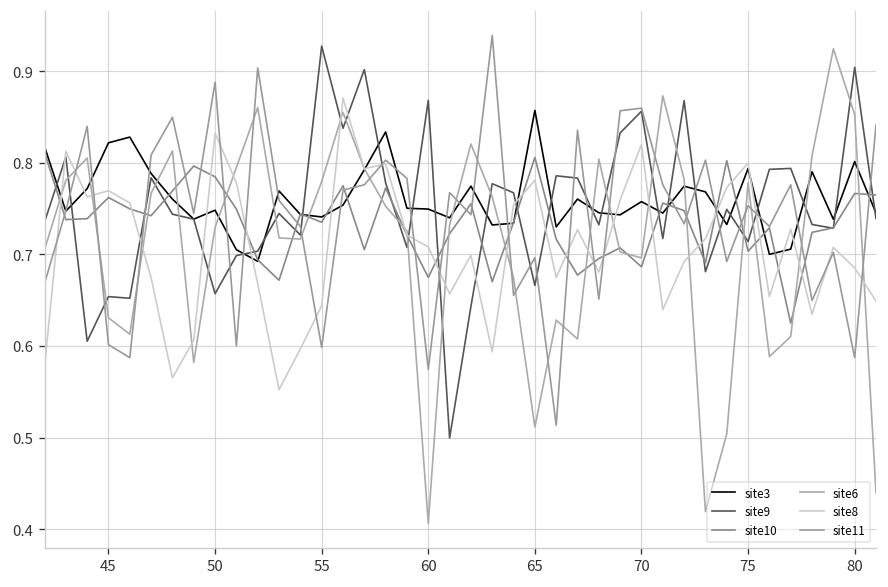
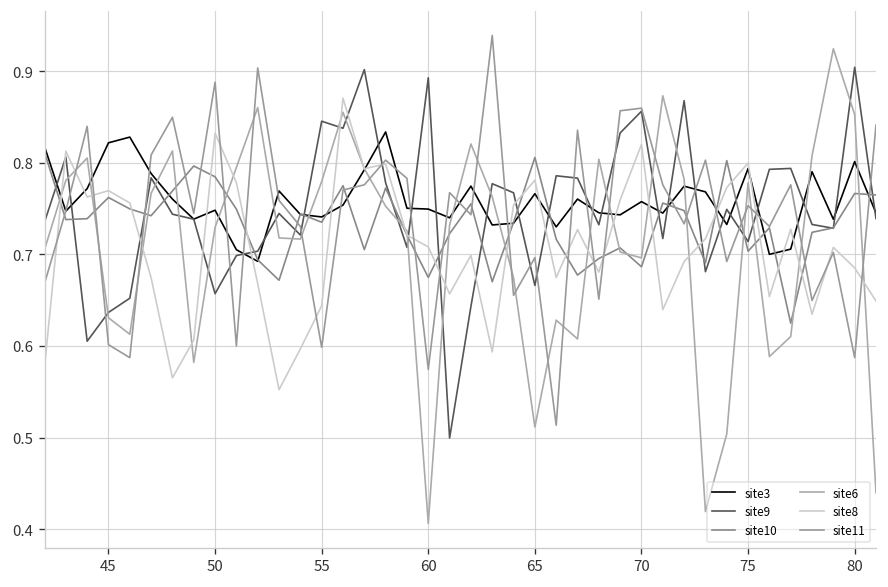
  {
    "site3": {
      "45": 0.82,
      "50": 0.75,
      "55": 0.74,
      "60": 0.75,
-     "65": 0.86,
+     "65": 0.77,
      "70": 0.76,
      "75": 0.79,
      "80": 0.80
    },
    "site9": {
-     "45": 0.65,
+     "45": 0.64,
      "50": 0.66,
-     "55": 0.93,
-     "60": 0.87,
+     "55": 0.85,
+     "60": 0.89,
      "65": 0.67,
      "75": 0.71,
      "80": 0.90
    }
  }
